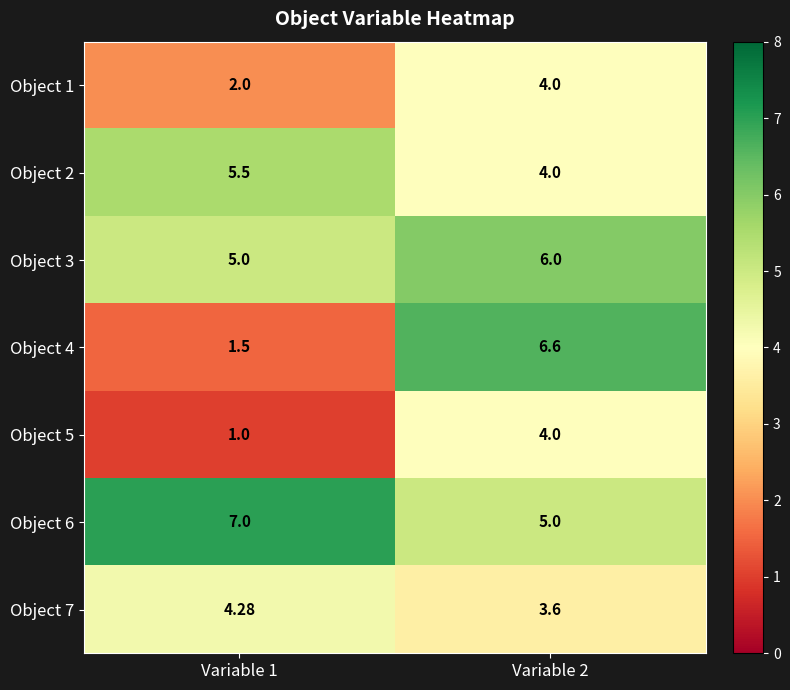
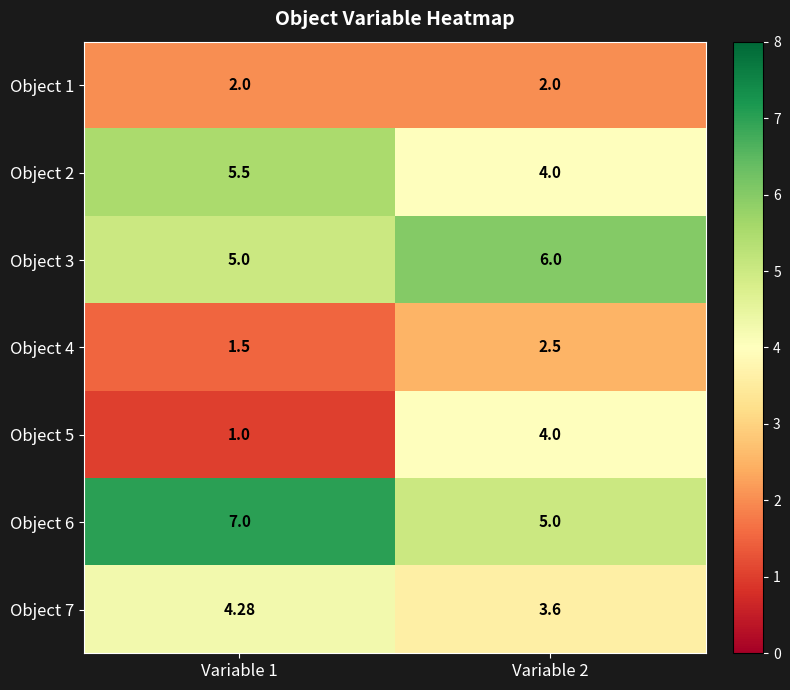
  {
    "Object 1": {
      "Variable 1": 2.0,
-     "Variable 2": 4.0
+     "Variable 2": 2.0
    },
    "Object 2": {
      "Variable 1": 5.5,
      "Variable 2": 4.0
    },
    "Object 3": {
      "Variable 1": 5.0,
      "Variable 2": 6.0
    },
    "Object 4": {
      "Variable 1": 1.5,
-     "Variable 2": 6.6
+     "Variable 2": 2.5
    },
    "Object 5": {
      "Variable 1": 1.0,
      "Variable 2": 4.0
    },
    "Object 6": {
      "Variable 1": 7.0,
      "Variable 2": 5.0
    },
    "Object 7": {
      "Variable 1": 4.28,
      "Variable 2": 3.6
    }
  }
